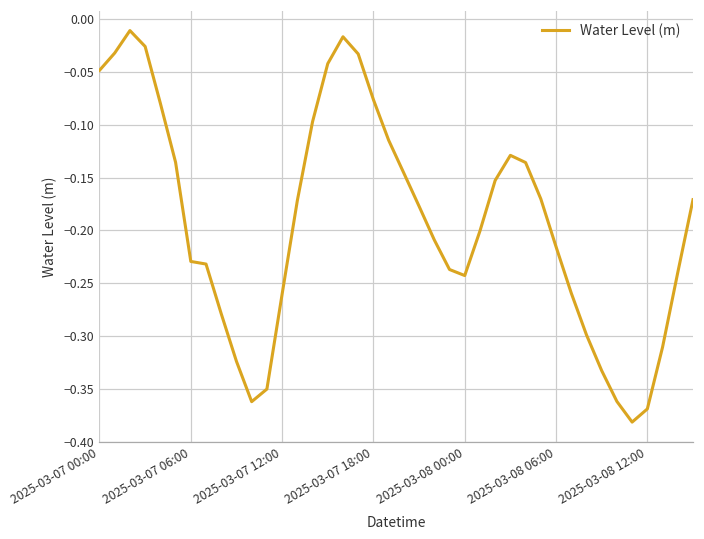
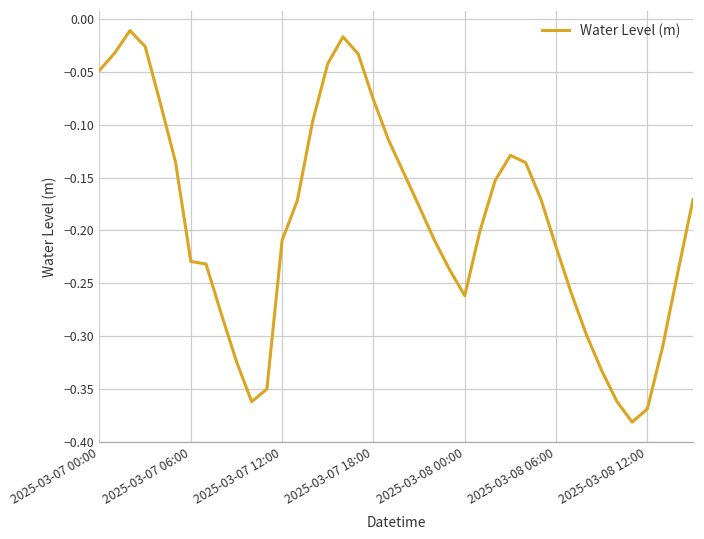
  {
    "2025-03-07 00:00": -0.05,
    "2025-03-07 06:00": -0.23,
-   "2025-03-07 12:00": -0.26,
+   "2025-03-07 12:00": -0.21,
    "2025-03-07 18:00": -0.08,
-   "2025-03-08 00:00": -0.24,
+   "2025-03-08 00:00": -0.26,
    "2025-03-08 06:00": -0.22,
    "2025-03-08 12:00": -0.37
  }
